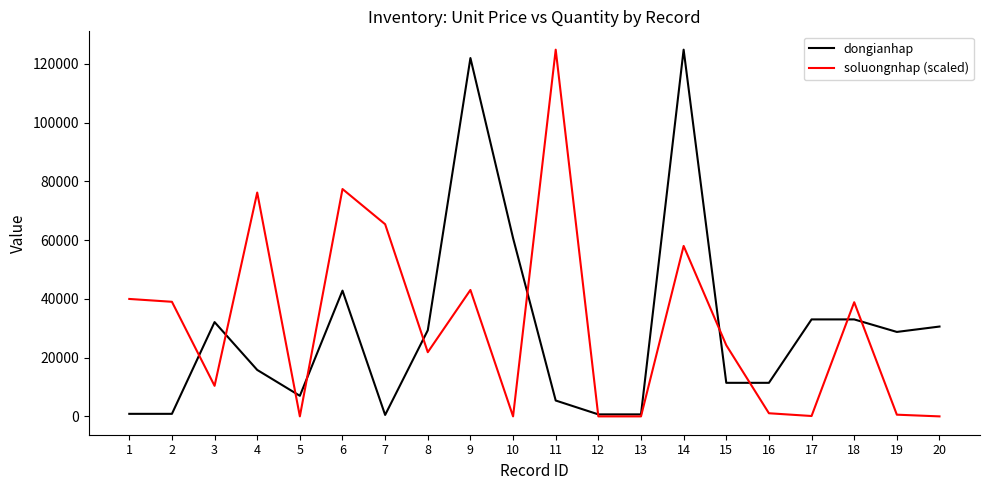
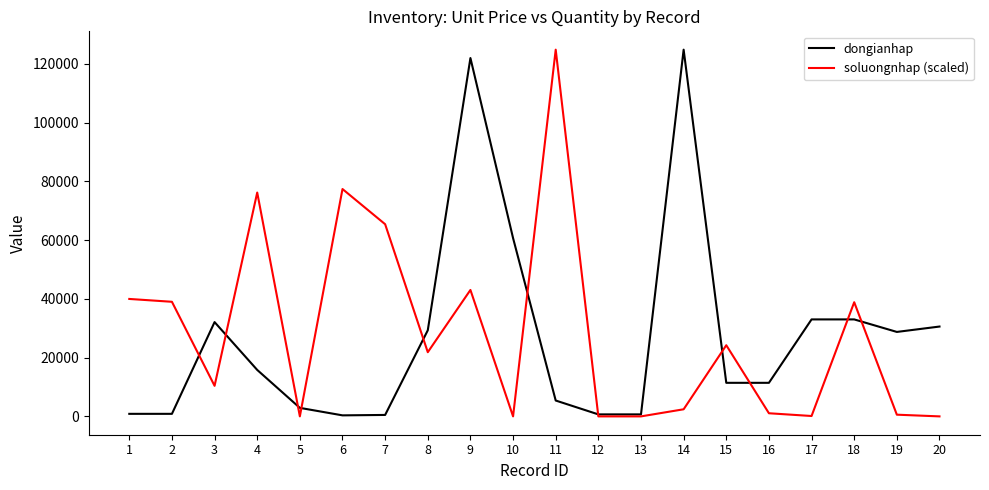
  {
    "dongianhap": {
      "1": 1000,
      "2": 1000,
      "3": 32000,
      "4": 16000,
-     "5": 7000,
-     "6": 43000,
+     "5": 3000,
+     "6": 0,
      "7": 0,
      "8": 29000,
      "9": 122000,
      "10": 61000,
      "11": 5000,
      "14": 125000,
      "15": 11000,
      "16": 11000,
      "17": 33000,
      "18": 33000,
      "19": 29000,
      "20": 31000
    },
    "soluongnhap (scaled)": {
      "1": 40000,
      "2": 39000,
      "3": 10000,
      "4": 76000,
      "5": 0,
      "6": 77000,
      "7": 65000,
      "8": 22000,
      "9": 43000,
      "10": 0,
      "11": 125000,
-     "14": 58000,
+     "14": 2000,
      "15": 24000,
      "16": 1000,
      "17": 0,
      "18": 39000,
      "19": 1000,
      "20": 0
    }
  }
